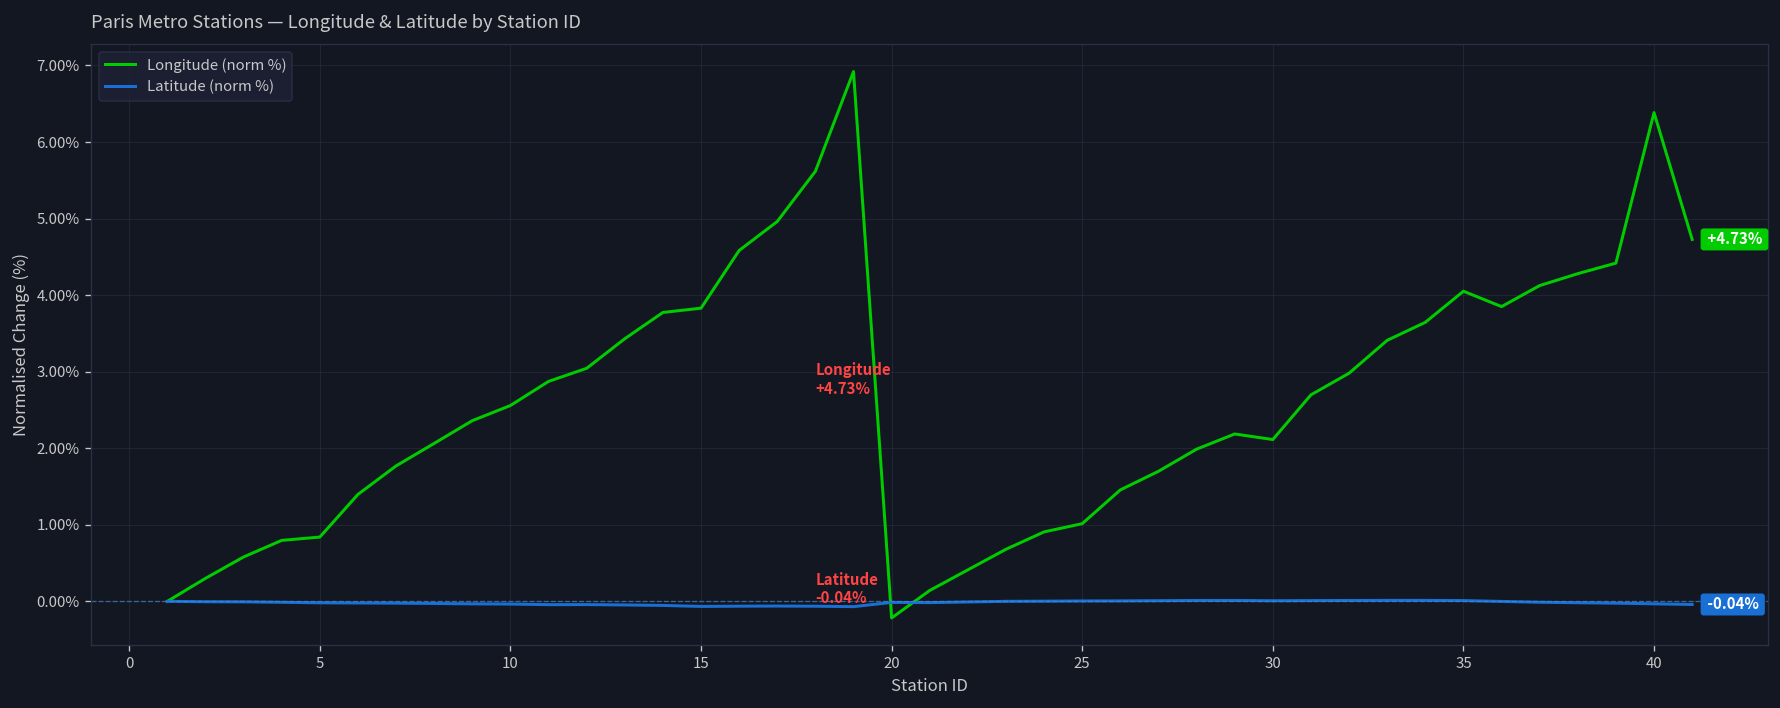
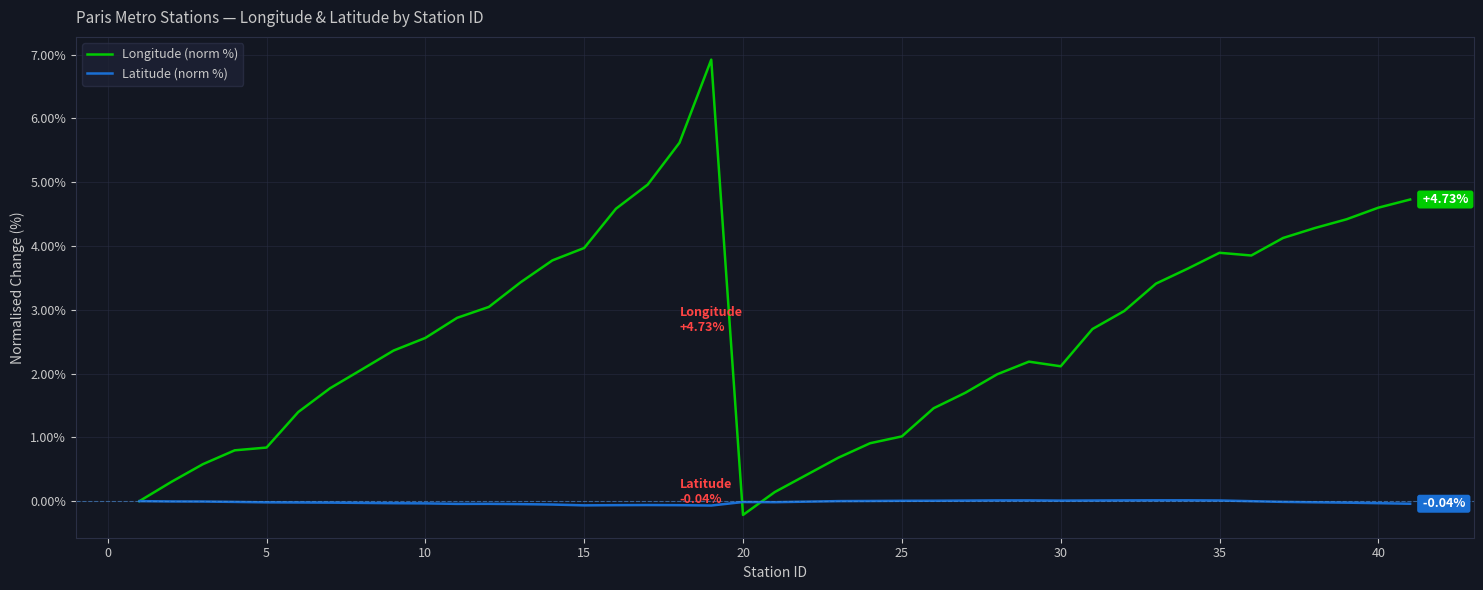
  {
    "Longitude (norm %)": {
      "5": "0.8%",
      "10": "2.6%",
-     "15": "3.8%",
+     "15": "4.0%",
      "20": "-0.2%",
      "25": "1.0%",
      "30": "2.1%",
-     "35": "4.1%",
-     "40": "6.4%"
+     "35": "3.9%",
+     "40": "4.6%"
    },
    "Latitude (norm %)": {
      "5": "0.0%",
      "10": "0.0%",
      "15": "-0.1%",
      "20": "0.0%",
      "25": "0.0%",
      "30": "0.0%",
      "35": "0.0%",
      "40": "0.0%"
    }
  }
